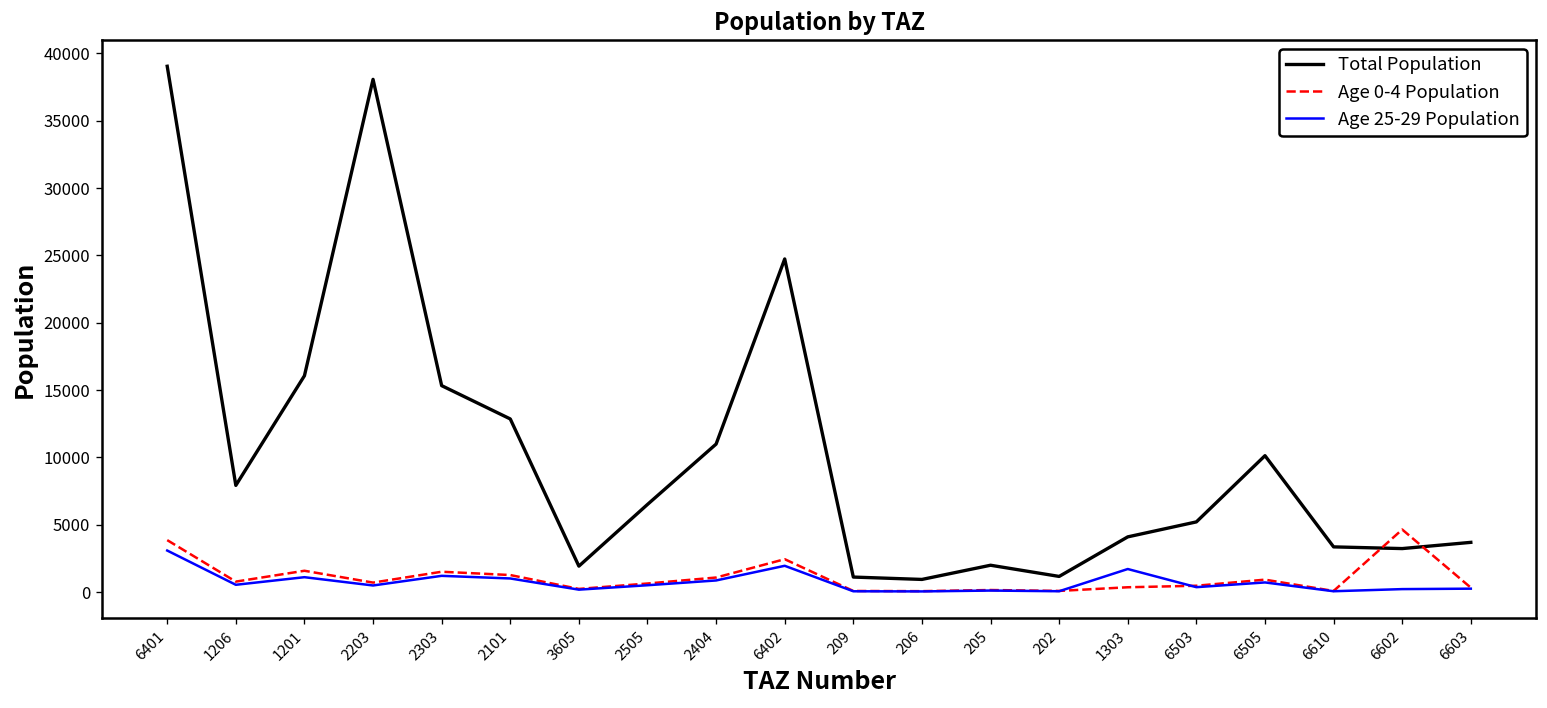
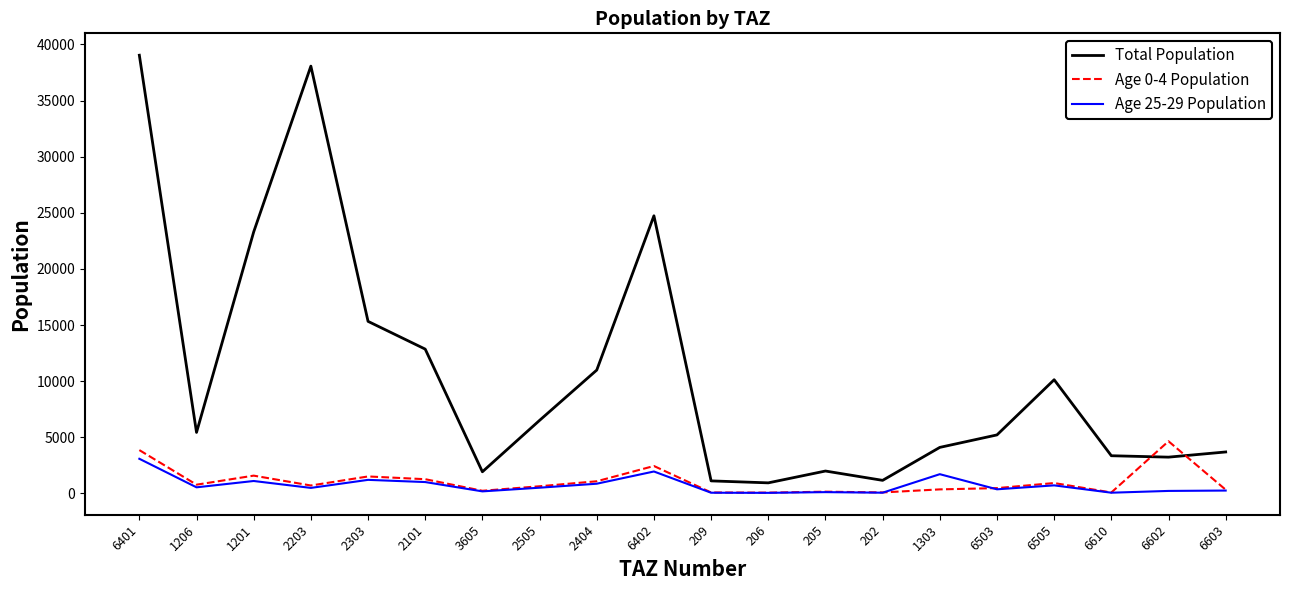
  {
    "Total Population": {
      "6401": 39000,
-     "1206": 7900,
-     "1201": 16100,
+     "1206": 5400,
+     "1201": 23300,
      "2203": 38100,
      "2303": 15300,
      "2101": 12900,
      "3605": 1900,
      "2505": 6500,
      "2404": 11000,
      "6402": 24700,
      "209": 1100,
      "206": 900,
      "205": 2000,
      "202": 1200,
      "1303": 4100,
      "6503": 5200,
      "6505": 10100,
      "6610": 3400,
      "6602": 3200,
      "6603": 3700
    },
    "Age 0-4 Population": {
      "6401": 3900,
      "1206": 800,
      "1201": 1600,
      "2303": 1500,
      "2101": 1300,
      "6402": 2400,
      "1303": 400,
      "6602": 4700
    },
    "Age 25-29 Population": {
      "6401": 3100,
      "1206": 500,
      "1201": 1100,
      "2303": 1200,
      "2101": 1000,
      "6402": 2000,
      "1303": 1700,
      "6602": 200
    }
  }
